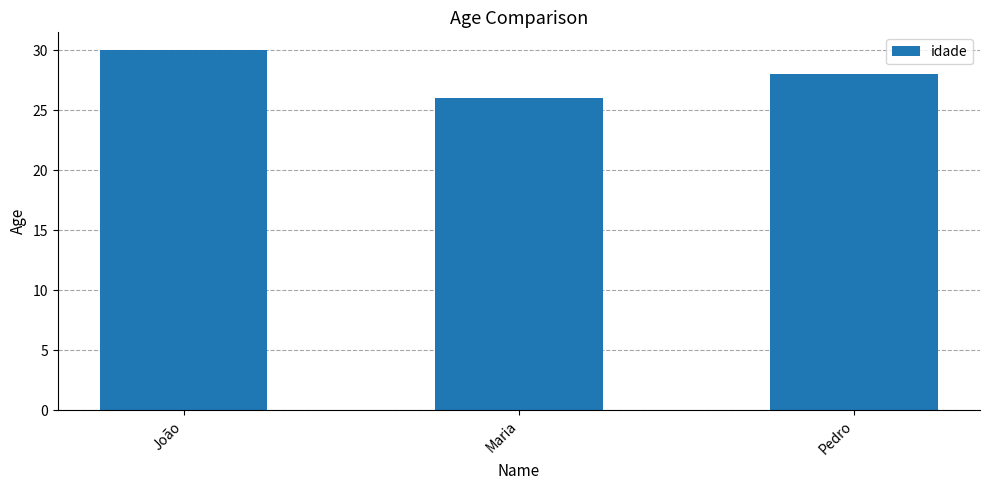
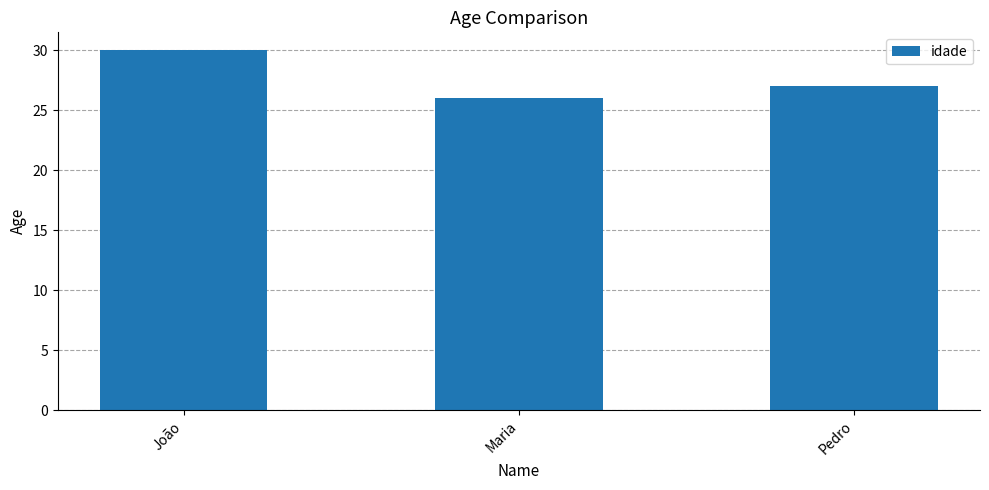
  {
    "João": 30,
    "Maria": 26,
-   "Pedro": 28
+   "Pedro": 27
  }
